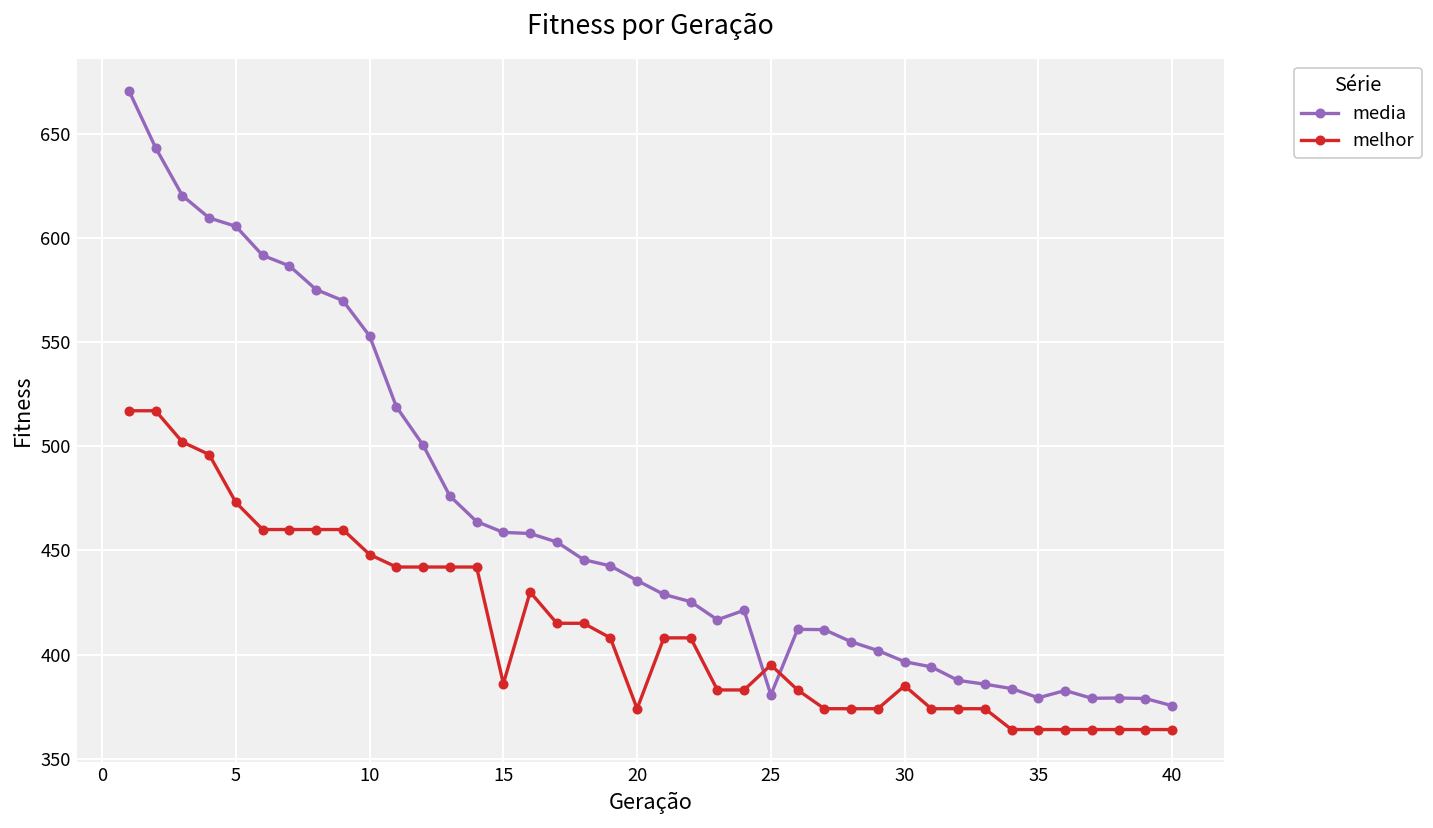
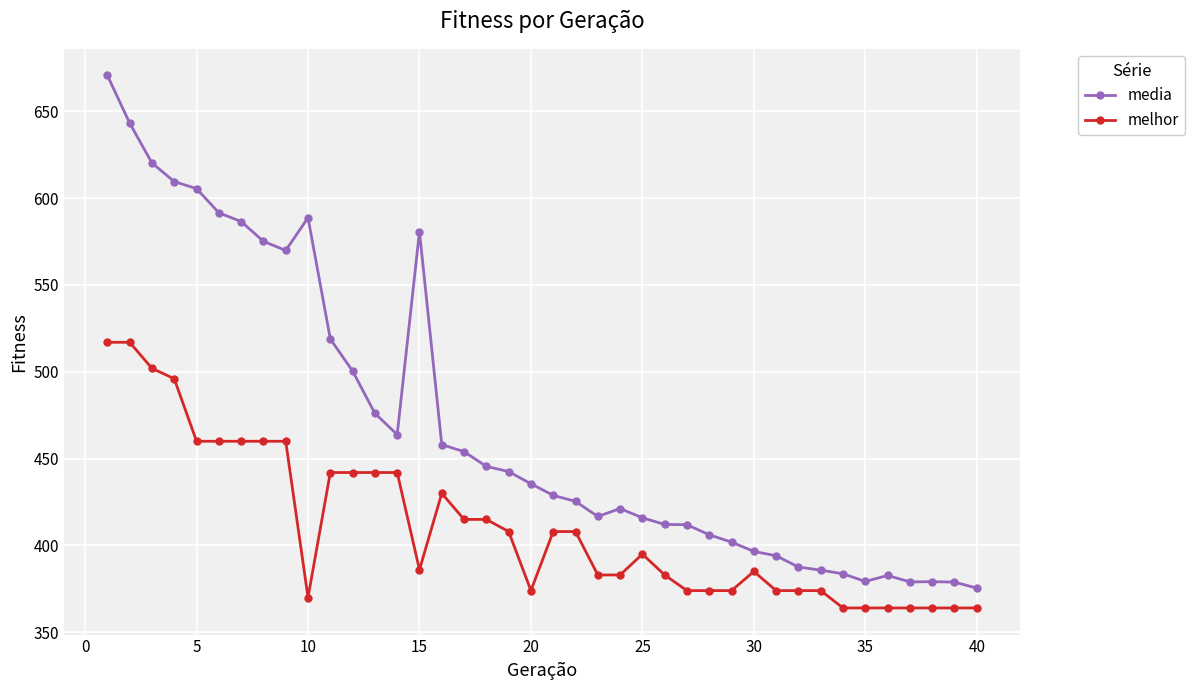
  {
    "media": {
      "5": 606,
-     "10": 553,
-     "15": 459,
+     "10": 589,
+     "15": 581,
      "20": 436,
-     "25": 381,
+     "25": 416,
      "30": 397,
      "35": 379,
      "40": 375
    },
    "melhor": {
-     "5": 473,
-     "10": 448,
+     "5": 460,
+     "10": 370,
      "15": 386,
      "20": 374,
      "25": 395,
      "30": 385,
      "35": 364,
      "40": 364
    }
  }
